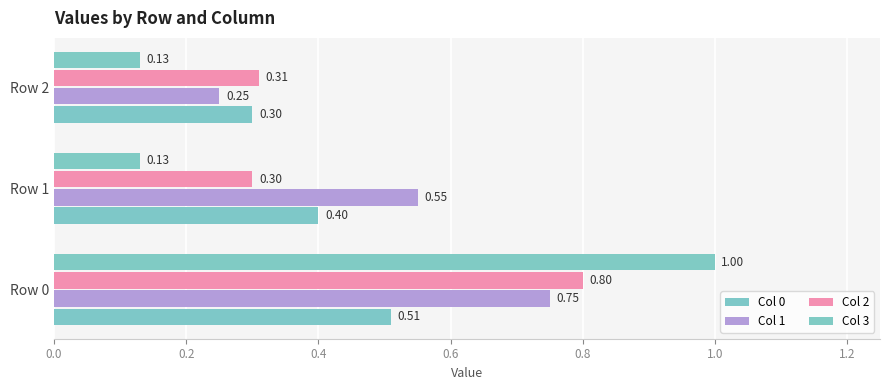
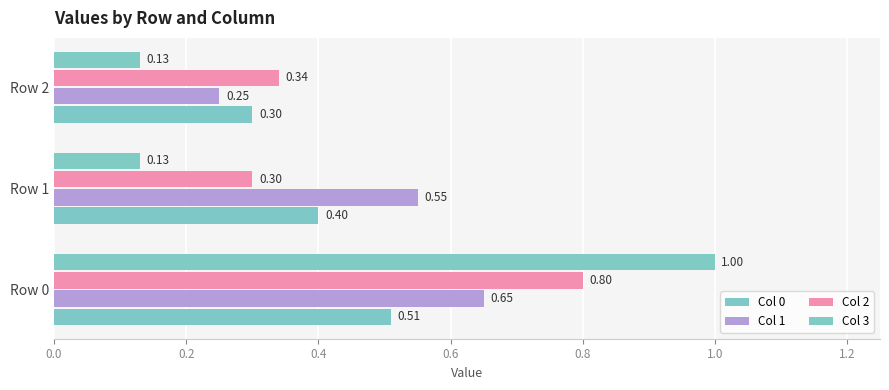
  {
    "Col 1": {
      "Row 2": 0.25,
      "Row 1": 0.55,
-     "Row 0": 0.75
+     "Row 0": 0.65
    },
    "Col 2": {
-     "Row 2": 0.31,
+     "Row 2": 0.34,
      "Row 1": 0.30,
      "Row 0": 0.80
    }
  }
